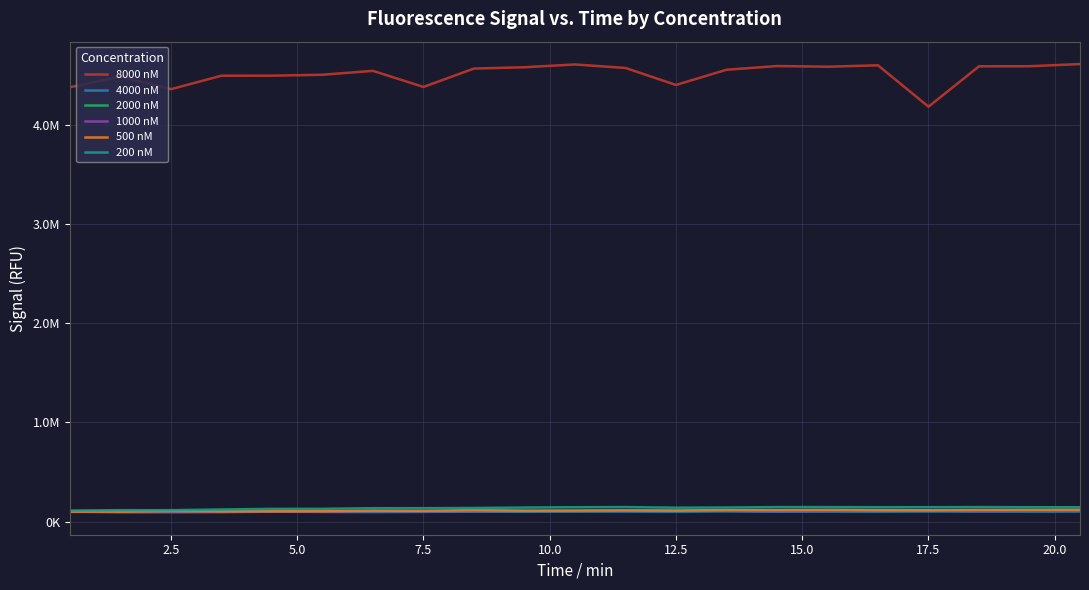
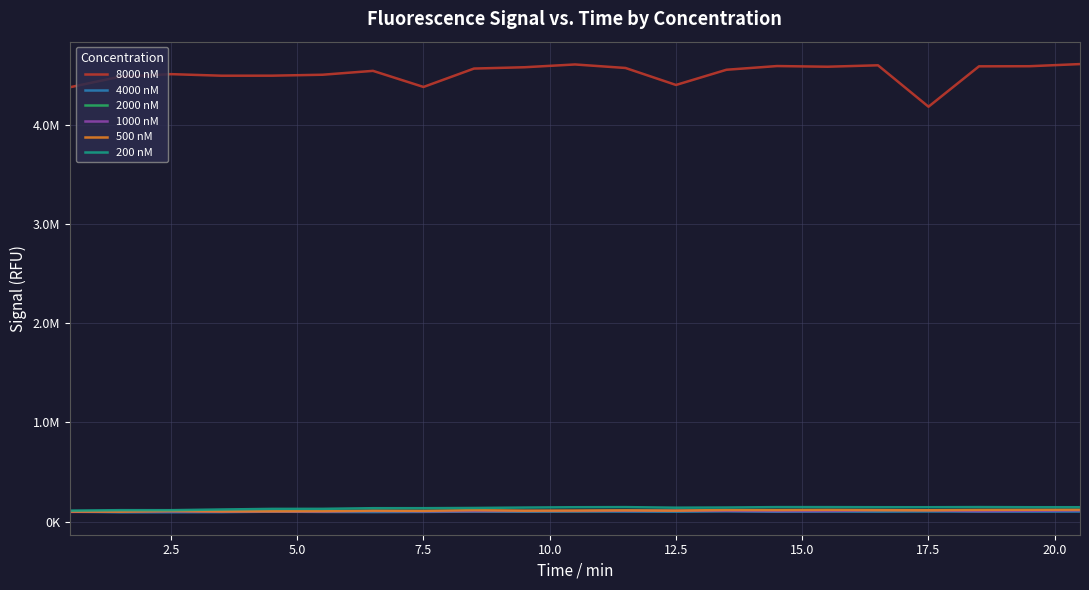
  {
    "8000 nM": {
-     "2.5": 4400000,
+     "2.5": 4500000,
      "7.5": 4400000,
      "12.5": 4400000,
      "17.5": 4200000
    }
  }
